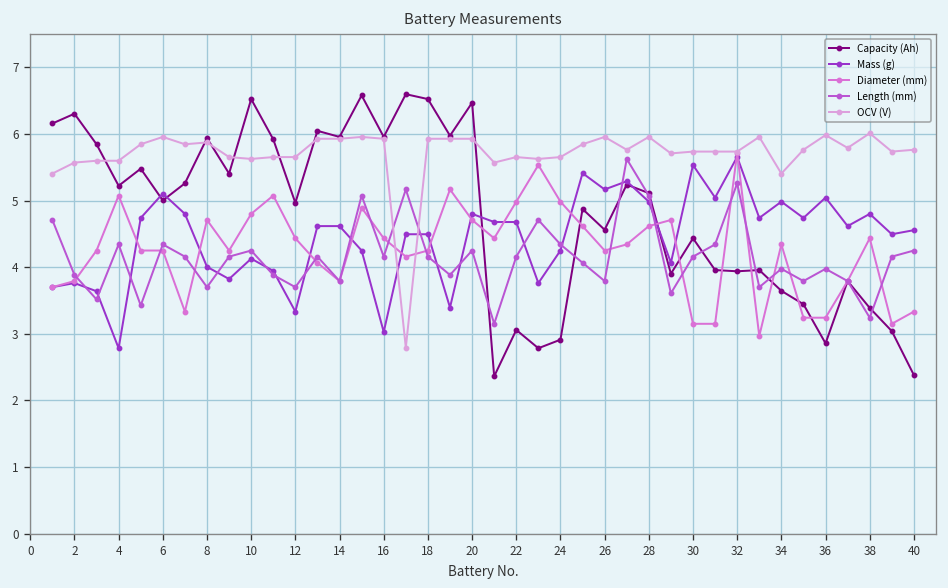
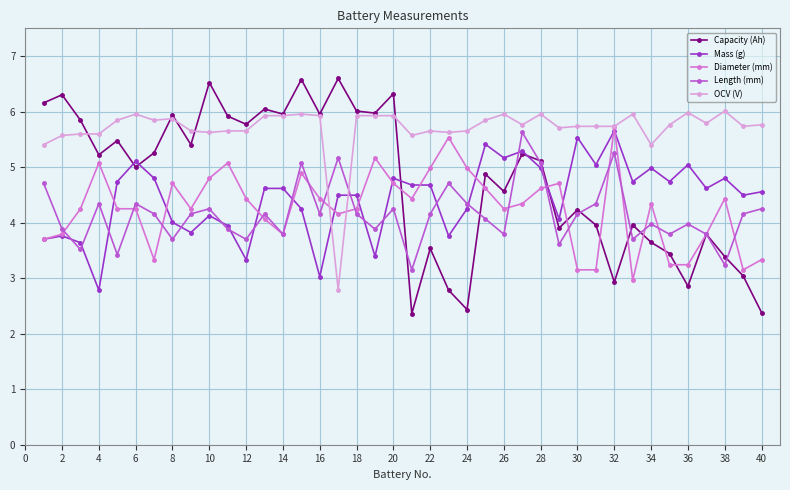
  {
    "Capacity (Ah)": {
      "2": 6.3,
      "4": 5.2,
      "6": 5.0,
      "8": 5.9,
      "10": 6.5,
-     "12": 5.0,
-     "18": 6.5,
-     "20": 6.5,
-     "22": 3.1,
-     "24": 2.9,
+     "12": 5.8,
+     "18": 6.0,
+     "20": 6.3,
+     "22": 3.5,
+     "24": 2.4,
      "26": 4.6,
-     "30": 4.4,
-     "32": 3.9,
+     "30": 4.2,
+     "32": 2.9,
      "34": 3.6,
      "36": 2.9,
      "38": 3.4,
      "40": 2.4
    }
  }
